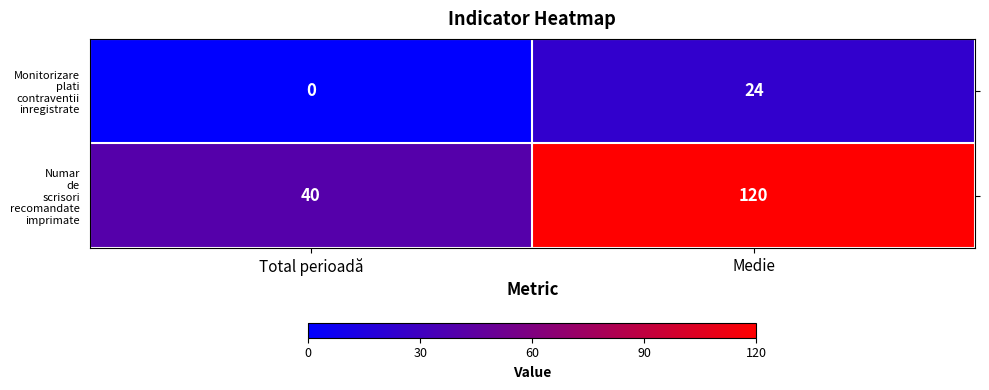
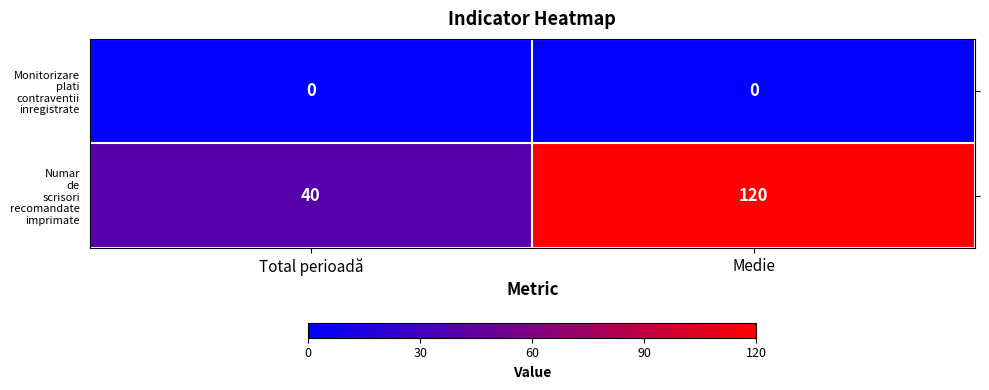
  {
    "Monitorizare plati contraventii inregistrate": {
      "Total perioadă": 0,
-     "Medie": 24
+     "Medie": 0
    },
    "Numar de scrisori recomandate imprimate": {
      "Total perioadă": 40,
      "Medie": 120
    }
  }
